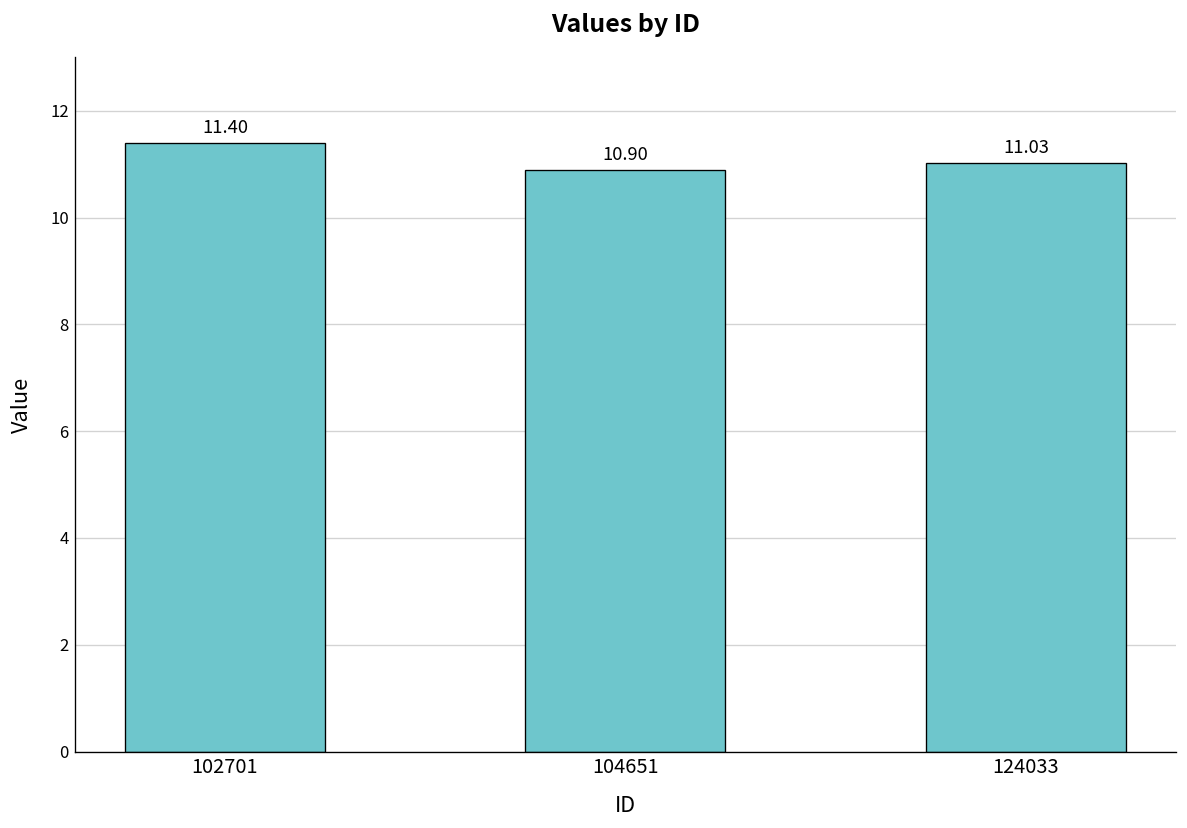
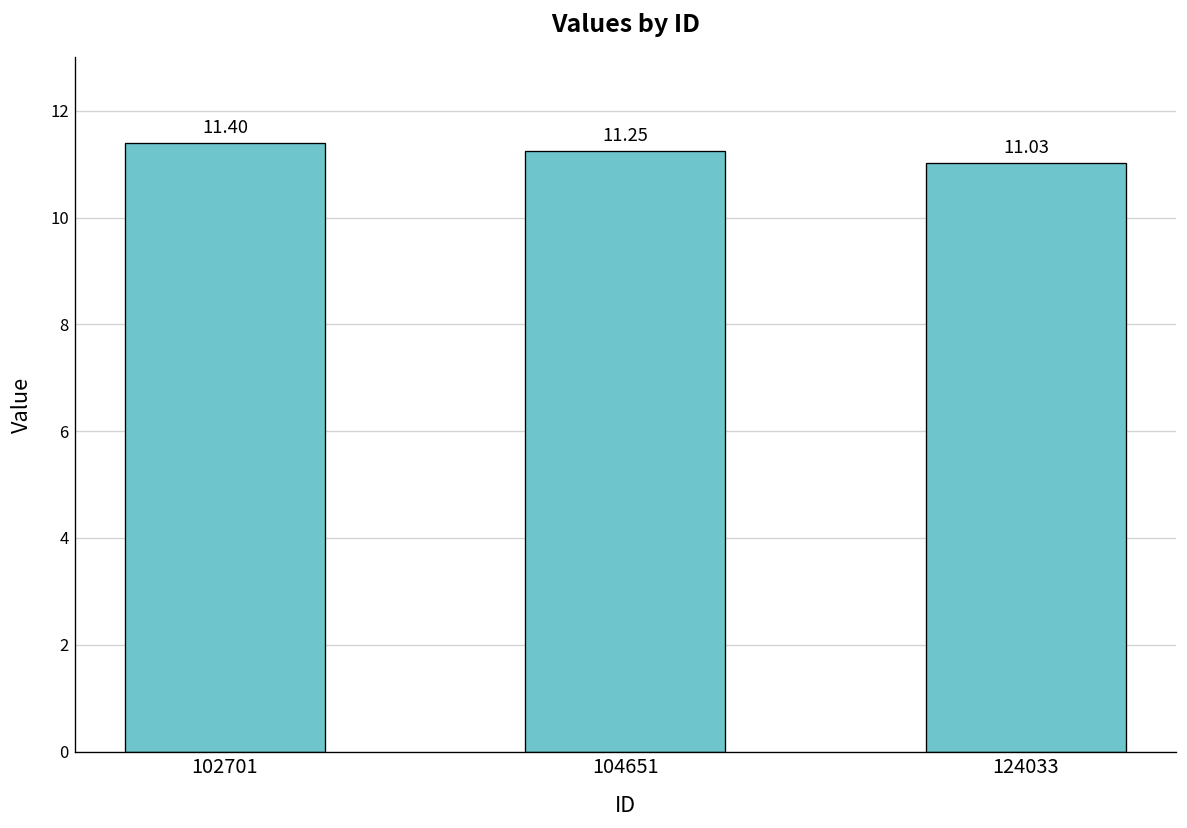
  {
    "102701": 11.40,
-   "104651": 10.90,
+   "104651": 11.25,
    "124033": 11.03
  }
